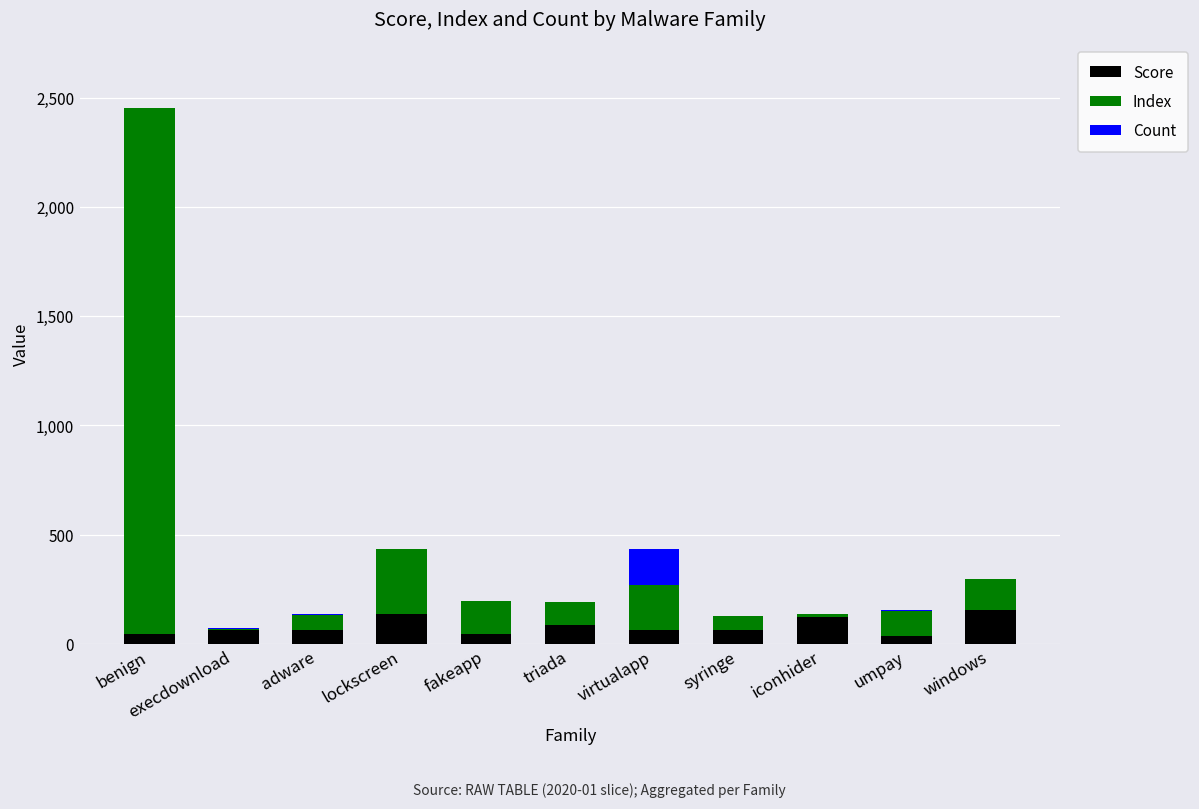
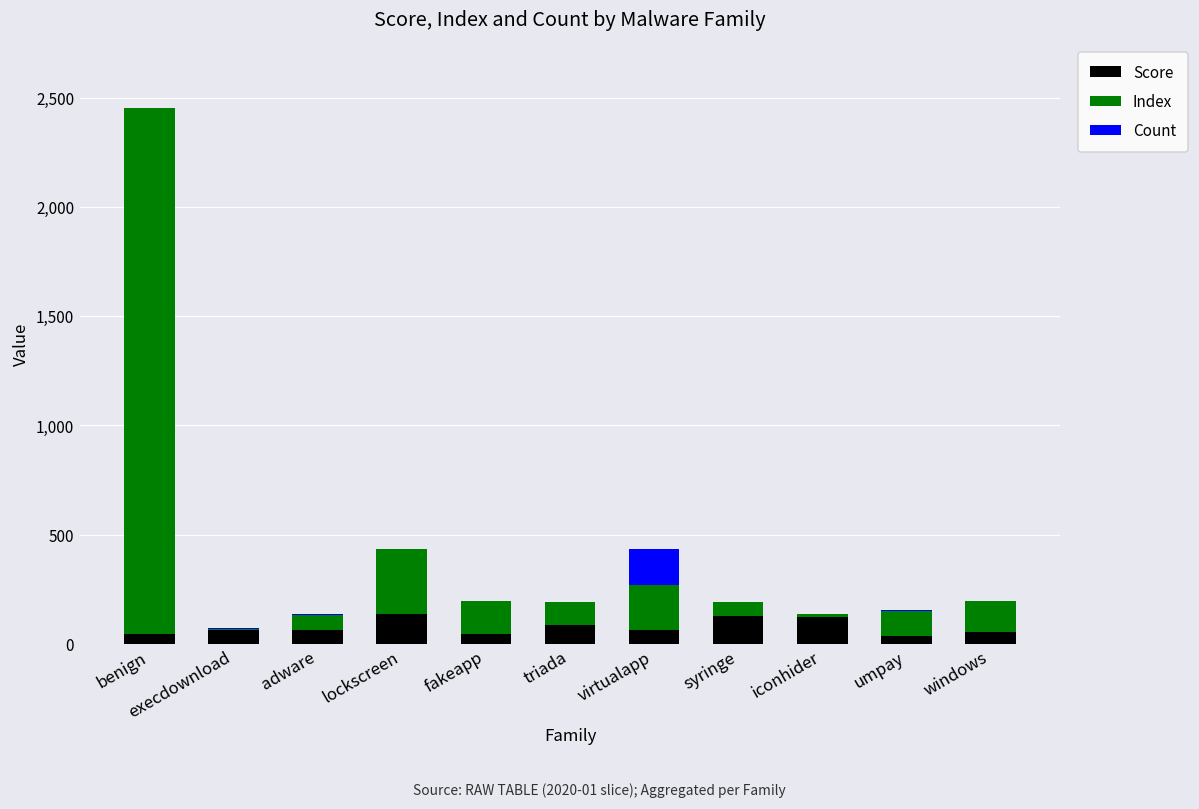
  {
    "Score": {
      "benign": "40",
      "execdownload": "60",
      "adware": "70",
      "lockscreen": "140",
      "fakeapp": "50",
      "triada": "80",
      "virtualapp": "60",
-     "syringe": "60",
+     "syringe": "130",
      "iconhider": "120",
      "umpay": "30",
-     "windows": "150"
+     "windows": "50"
    },
    "Index": {
      "benign": "2,410",
      "adware": "70",
      "lockscreen": "300",
      "fakeapp": "150",
      "triada": "110",
      "virtualapp": "210",
      "syringe": "60",
      "iconhider": "20",
      "umpay": "120",
      "windows": "140"
    },
    "Count": {
      "benign": "0",
      "virtualapp": "170"
    }
  }
